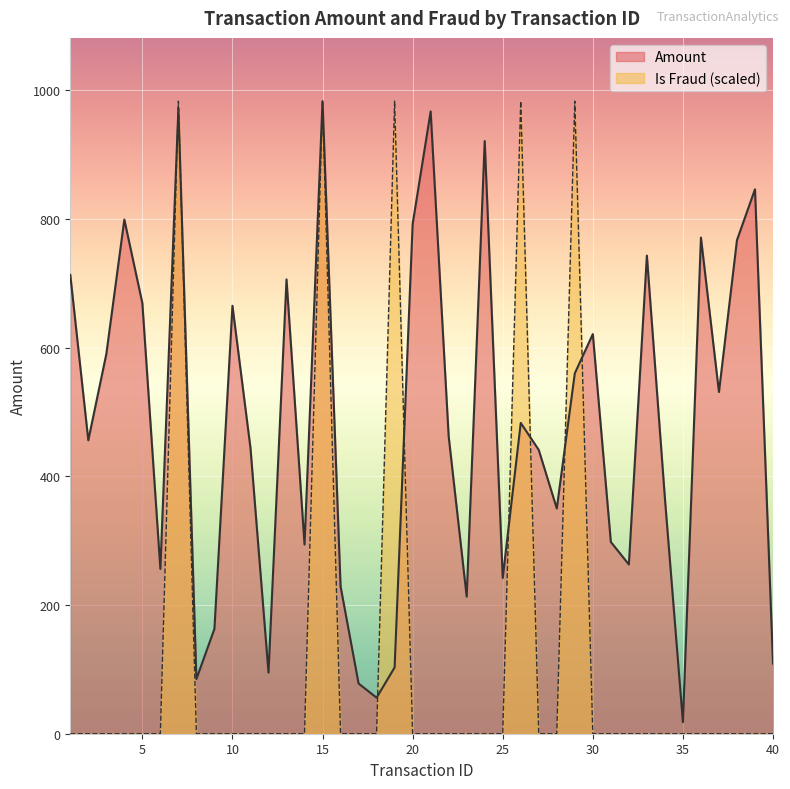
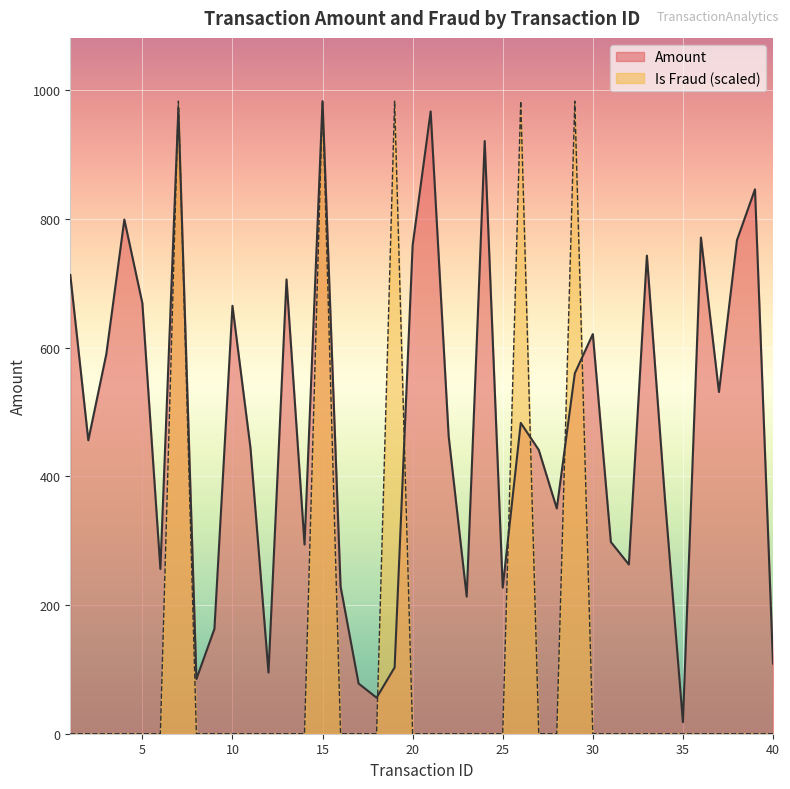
  {
    "Amount": {
      "5": 670,
      "10": 670,
-     "20": 790,
-     "25": 240,
+     "20": 760,
+     "25": 230,
      "30": 620,
      "35": 20,
      "40": 110
    },
    "Is Fraud (scaled)": {
      "5": 0,
      "10": 0,
      "20": 0,
      "25": 0,
      "30": 0,
      "35": 0,
      "40": 0
    }
  }
